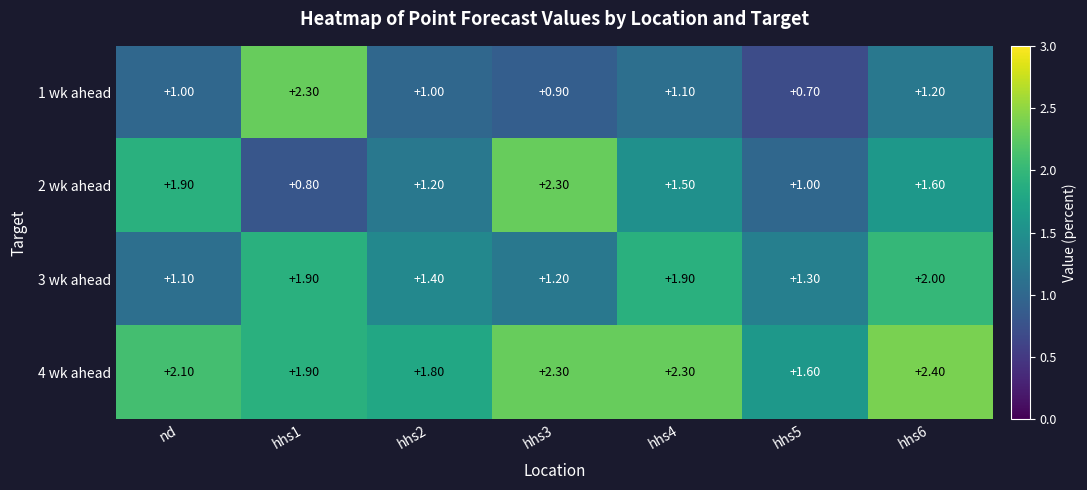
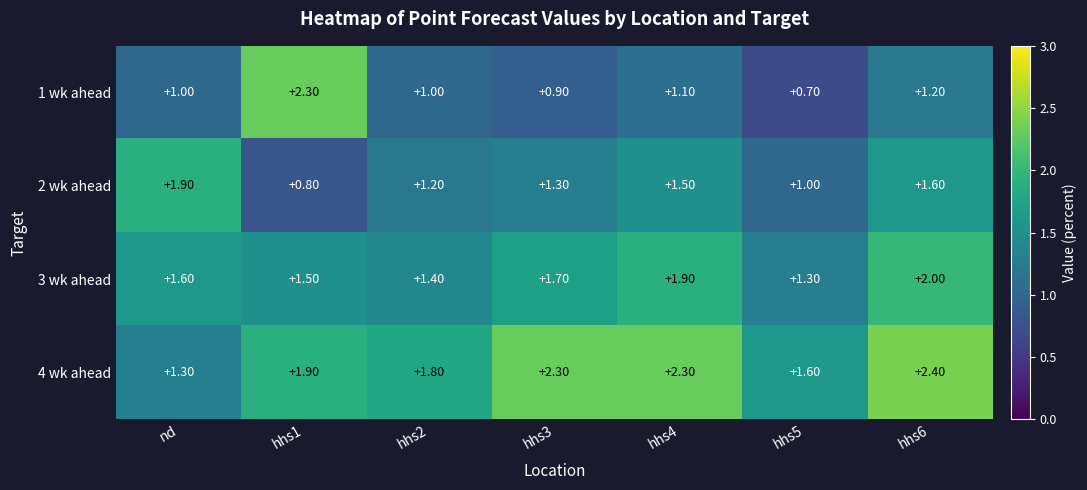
  {
    "1 wk ahead": {
      "nd": "+1.00",
      "hhs1": "+2.30",
      "hhs2": "+1.00",
      "hhs3": "+0.90",
      "hhs4": "+1.10",
      "hhs5": "+0.70",
      "hhs6": "+1.20"
    },
    "2 wk ahead": {
      "nd": "+1.90",
      "hhs1": "+0.80",
      "hhs2": "+1.20",
-     "hhs3": "+2.30",
+     "hhs3": "+1.30",
      "hhs4": "+1.50",
      "hhs5": "+1.00",
      "hhs6": "+1.60"
    },
    "3 wk ahead": {
-     "nd": "+1.10",
-     "hhs1": "+1.90",
+     "nd": "+1.60",
+     "hhs1": "+1.50",
      "hhs2": "+1.40",
-     "hhs3": "+1.20",
+     "hhs3": "+1.70",
      "hhs4": "+1.90",
      "hhs5": "+1.30",
      "hhs6": "+2.00"
    },
    "4 wk ahead": {
-     "nd": "+2.10",
+     "nd": "+1.30",
      "hhs1": "+1.90",
      "hhs2": "+1.80",
      "hhs3": "+2.30",
      "hhs4": "+2.30",
      "hhs5": "+1.60",
      "hhs6": "+2.40"
    }
  }
